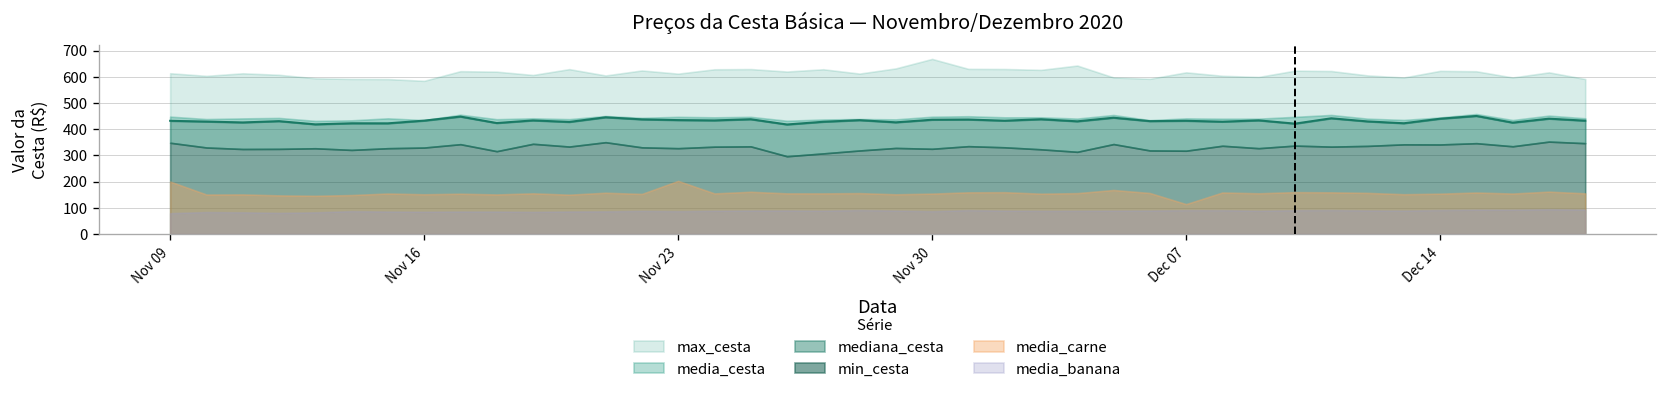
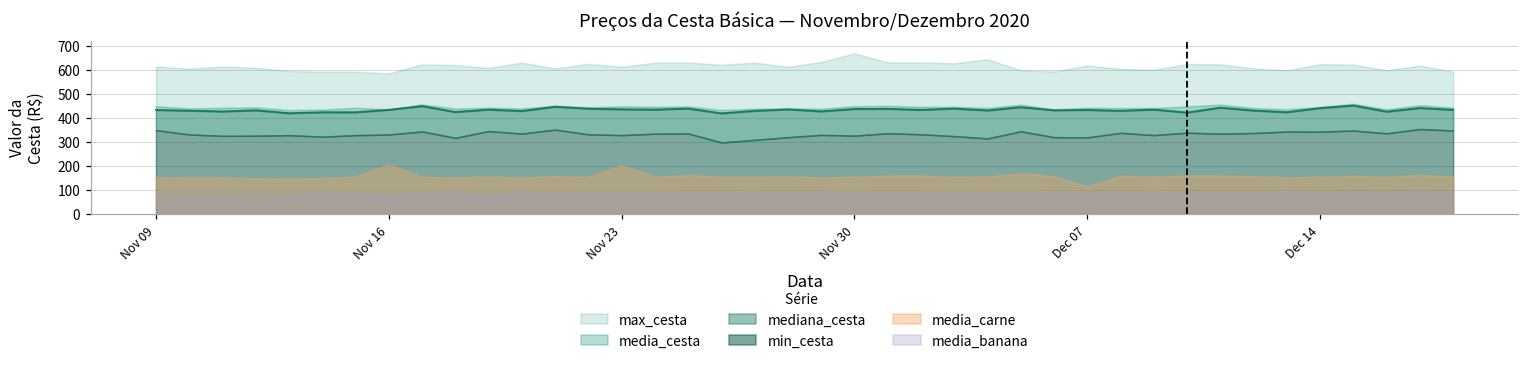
  {
    "media_carne": {
-     "Nov 09": 200,
-     "Nov 16": 150,
+     "Nov 09": 150,
+     "Nov 16": 210,
      "Nov 23": 200,
      "Nov 30": 150,
      "Dec 07": 110,
      "Dec 14": 150
    }
  }
